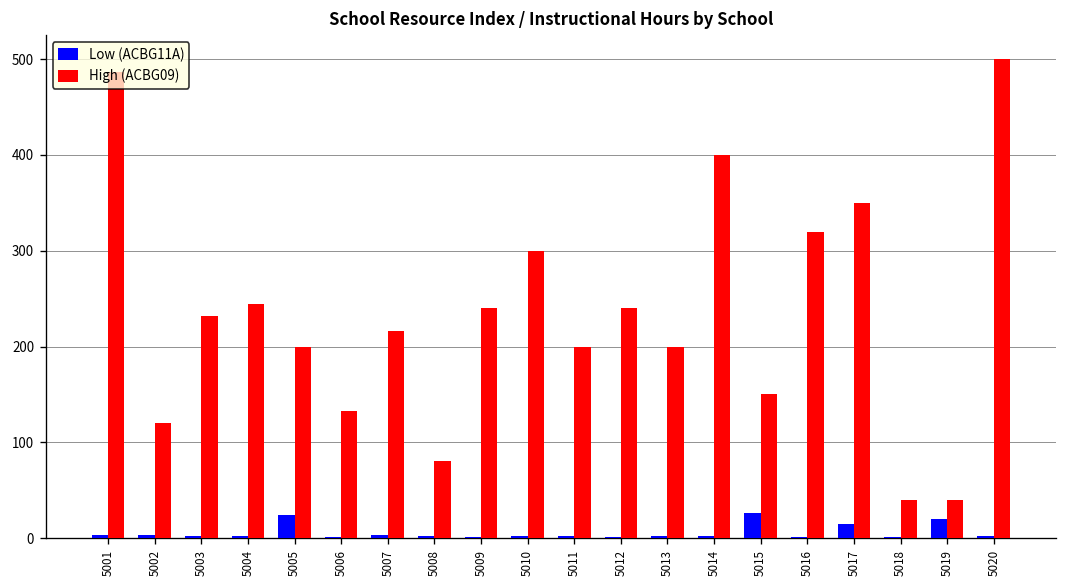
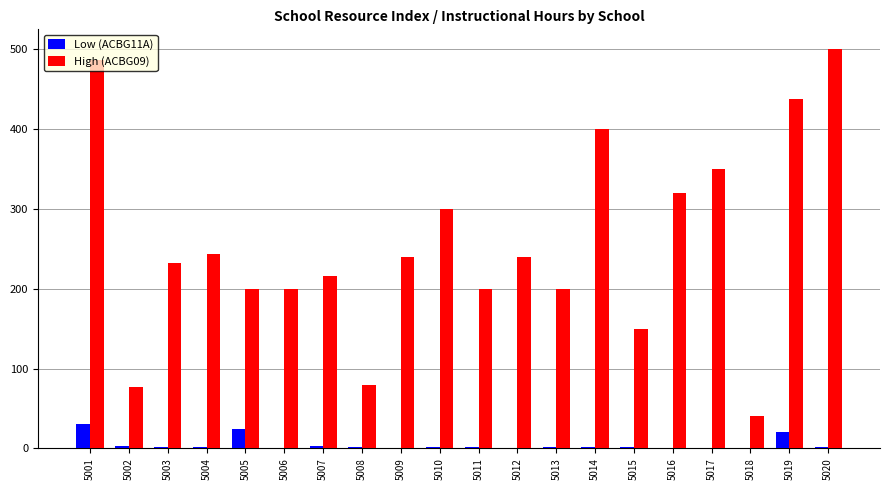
  {
    "Low (ACBG11A)": {
-     "5001": 0,
+     "5001": 30,
      "5005": 20,
-     "5015": 30,
-     "5017": 20,
+     "5015": 0,
+     "5017": 0,
      "5019": 20
    },
    "High (ACBG09)": {
-     "5002": 120,
+     "5002": 80,
      "5003": 230,
      "5004": 240,
      "5005": 200,
-     "5006": 130,
+     "5006": 200,
      "5007": 220,
      "5008": 80,
      "5009": 240,
      "5010": 300,
      "5011": 200,
      "5012": 240,
      "5013": 200,
      "5014": 400,
      "5015": 150,
      "5016": 320,
      "5017": 350,
      "5018": 40,
-     "5019": 40,
+     "5019": 440,
      "5020": 500
    }
  }
